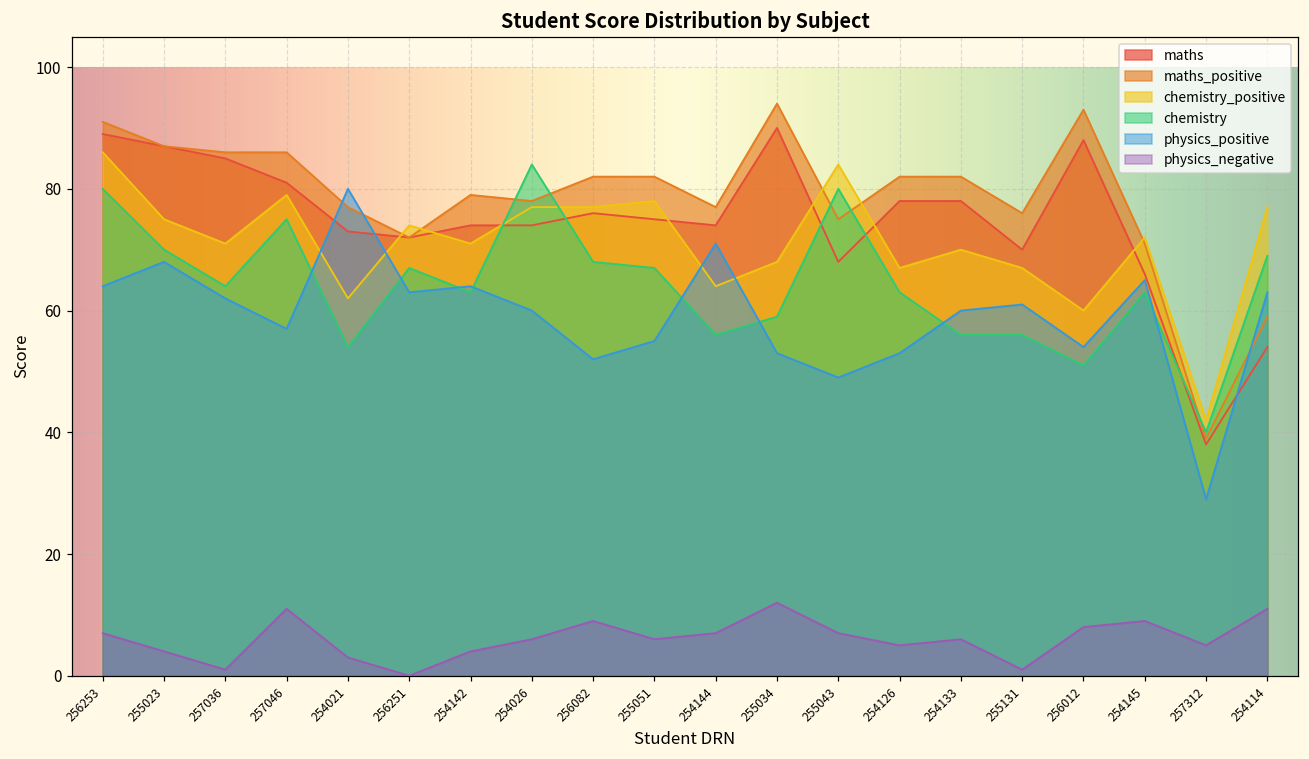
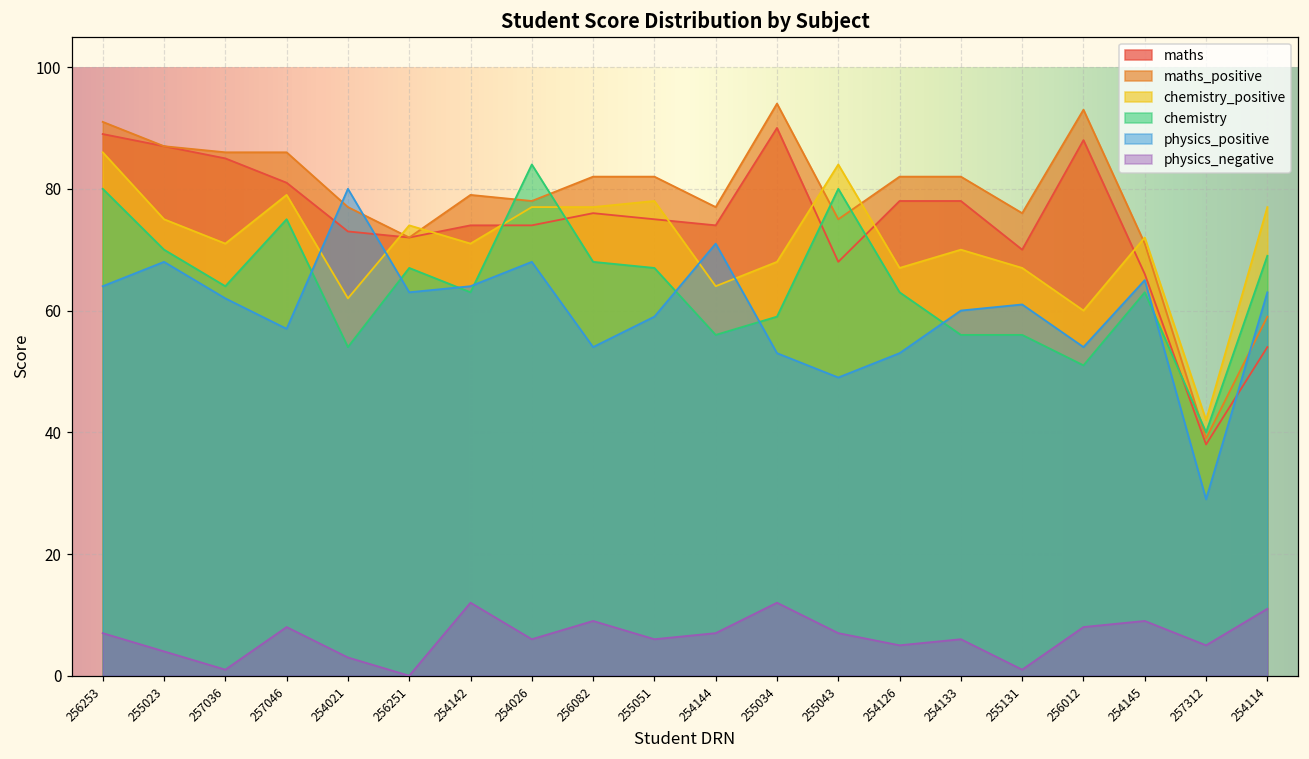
  {
    "chemistry_positive": {
      "256253": 86,
      "255023": 75,
      "257036": 71,
      "257046": 79,
      "254021": 62,
      "256251": 74,
      "254142": 71,
      "254026": 77,
      "256082": 77,
      "255051": 78,
      "254144": 64,
      "255034": 68,
      "255043": 84,
      "254126": 67,
      "254133": 70,
      "255131": 67,
      "256012": 60,
      "254145": 72,
      "257312": 42,
      "254114": 77
    },
    "chemistry": {
      "256253": 80,
      "255023": 70,
      "257036": 64,
      "257046": 75,
      "254021": 54,
      "256251": 67,
      "254142": 63,
      "254026": 84,
      "256082": 68,
      "255051": 67,
      "254144": 56,
      "255034": 59,
      "255043": 80,
      "254126": 63,
      "254133": 56,
      "255131": 56,
      "256012": 51,
      "254145": 63,
      "257312": 40,
      "254114": 69
    },
    "physics_positive": {
      "256253": 64,
      "255023": 68,
      "257036": 62,
      "257046": 57,
      "254021": 80,
      "256251": 63,
      "254142": 64,
-     "254026": 60,
-     "256082": 52,
-     "255051": 55,
+     "254026": 68,
+     "256082": 54,
+     "255051": 59,
      "254144": 71,
      "255034": 53,
      "255043": 49,
      "254126": 53,
      "254133": 60,
      "255131": 61,
      "256012": 54,
      "254145": 65,
      "257312": 29,
      "254114": 63
    },
    "physics_negative": {
      "256253": 7,
      "255023": 4,
      "257036": 1,
-     "257046": 11,
+     "257046": 8,
      "254021": 3,
      "256251": 0,
-     "254142": 4,
+     "254142": 12,
      "254026": 6,
      "256082": 9,
      "255051": 6,
      "254144": 7,
      "255034": 12,
      "255043": 7,
      "254126": 5,
      "254133": 6,
      "255131": 1,
      "256012": 8,
      "254145": 9,
      "257312": 5,
      "254114": 11
    }
  }
